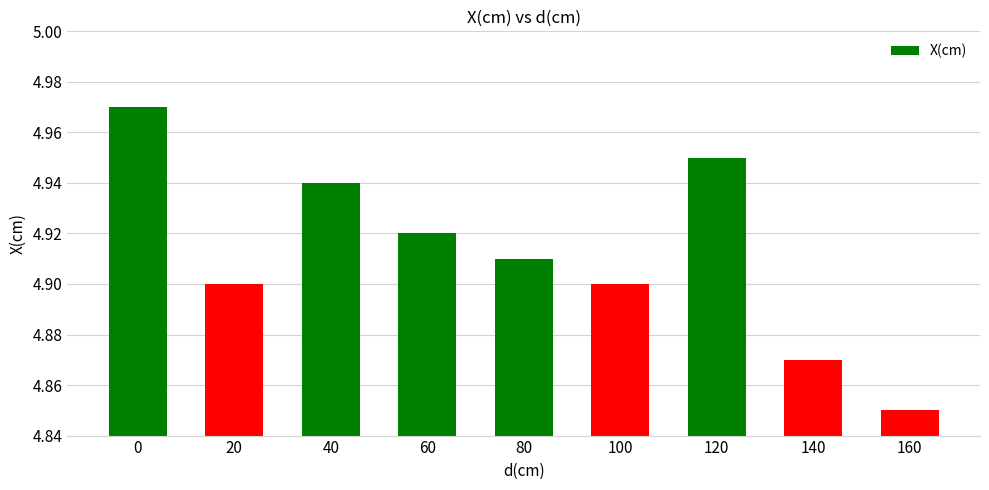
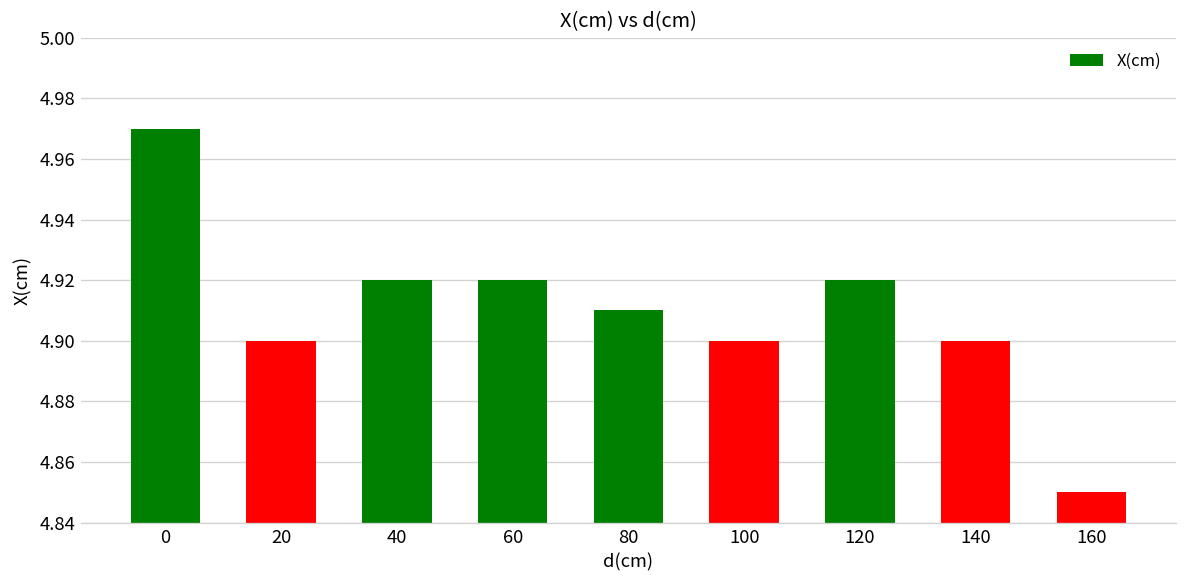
  {
    "0": 4.97,
    "20": 4.90,
-   "40": 4.94,
+   "40": 4.92,
    "60": 4.92,
    "80": 4.91,
    "100": 4.90,
-   "120": 4.95,
-   "140": 4.87,
+   "120": 4.92,
+   "140": 4.90,
    "160": 4.85
  }
